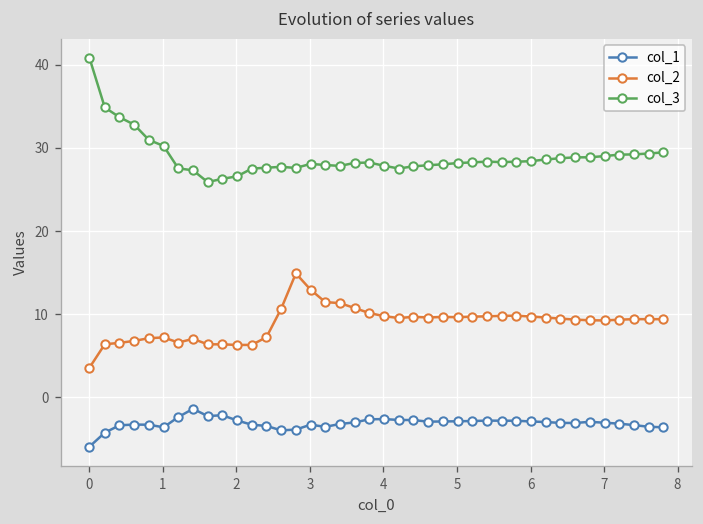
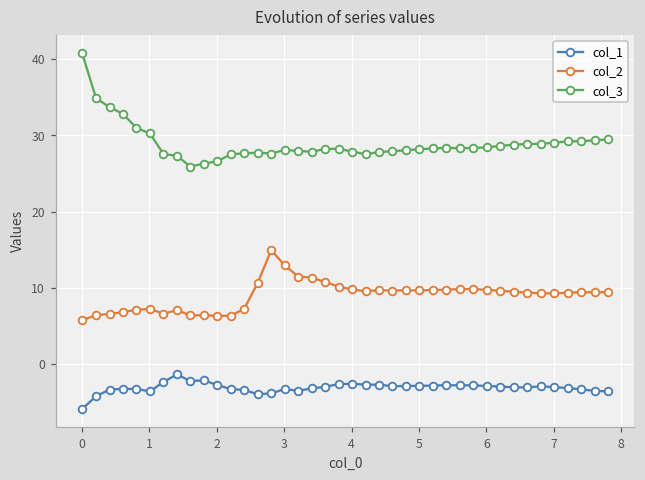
  {
    "col_1": {
      "0": -6
    },
    "col_2": {
-     "0": 4
+     "0": 6
    },
    "col_3": {
      "0": 41
    }
  }
